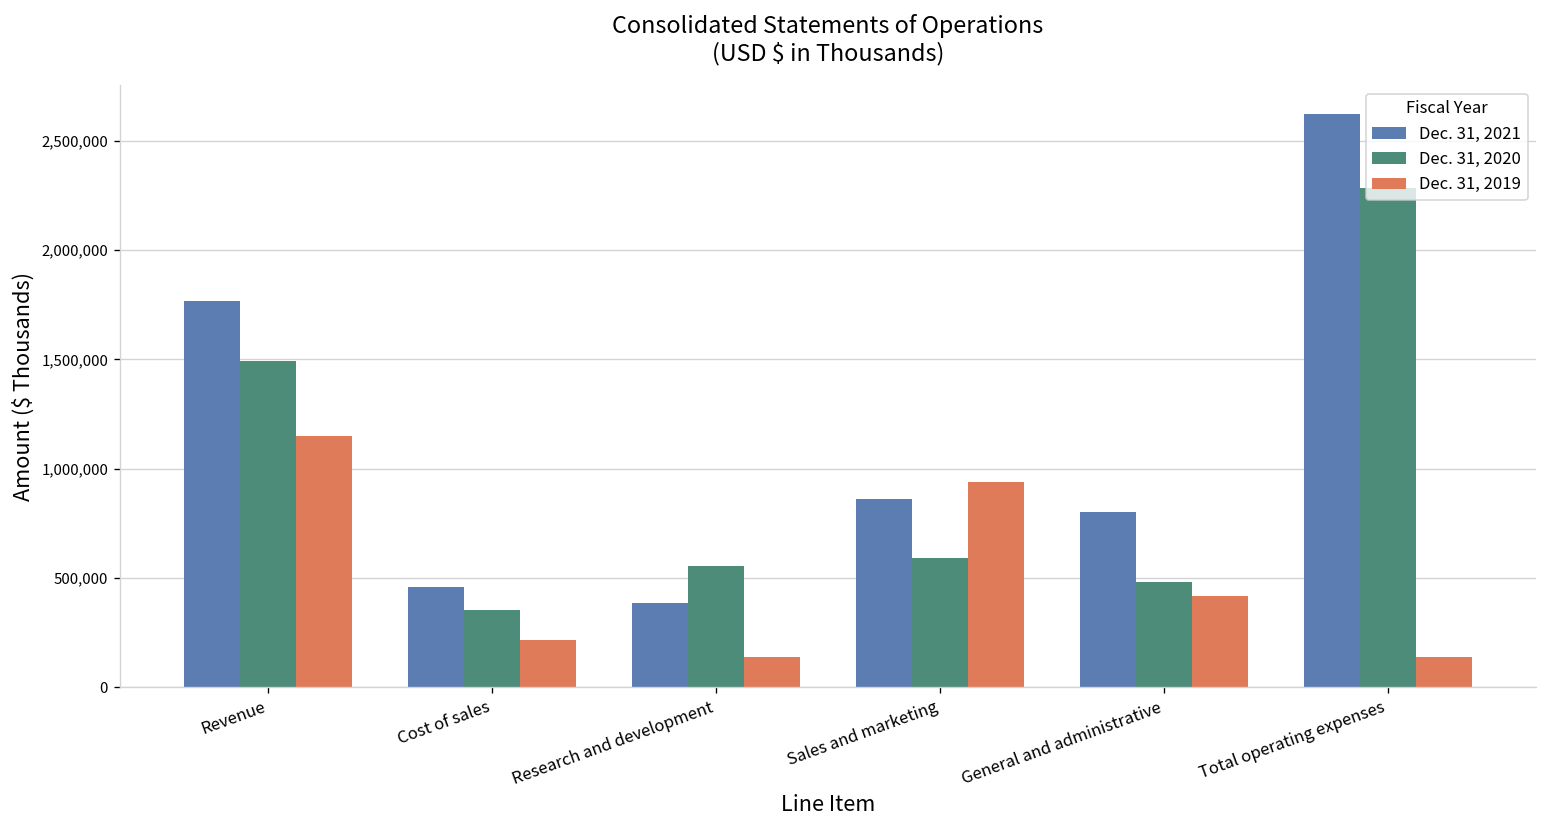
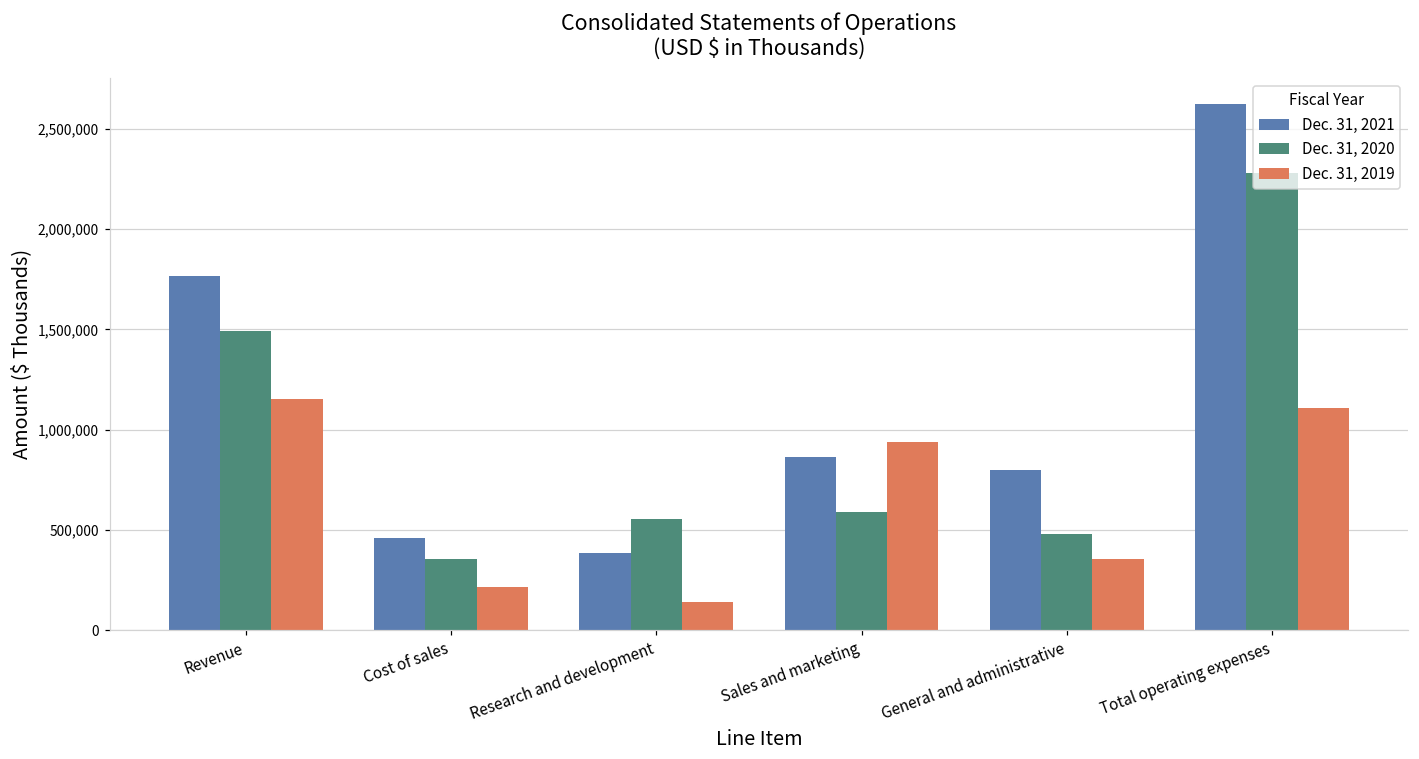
  {
    "Dec. 31, 2019": {
      "Revenue": "1,150,000",
      "Cost of sales": "220,000",
      "Research and development": "140,000",
      "Sales and marketing": "940,000",
-     "General and administrative": "420,000",
-     "Total operating expenses": "140,000"
+     "General and administrative": "350,000",
+     "Total operating expenses": "1,110,000"
    }
  }
